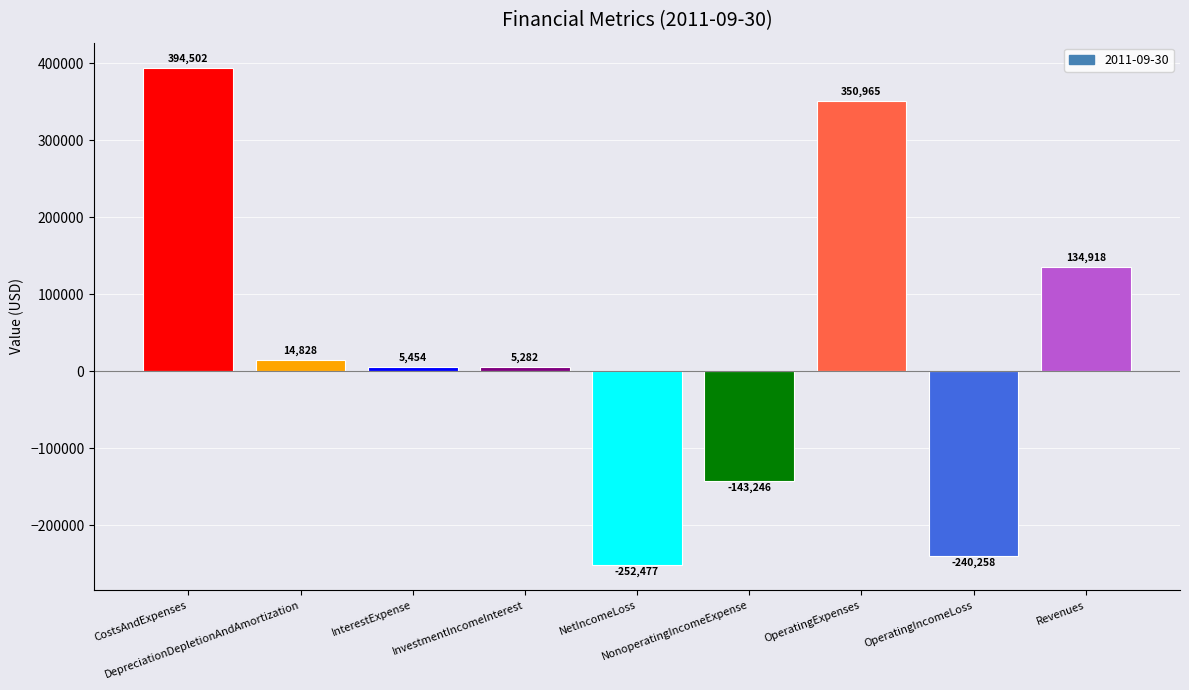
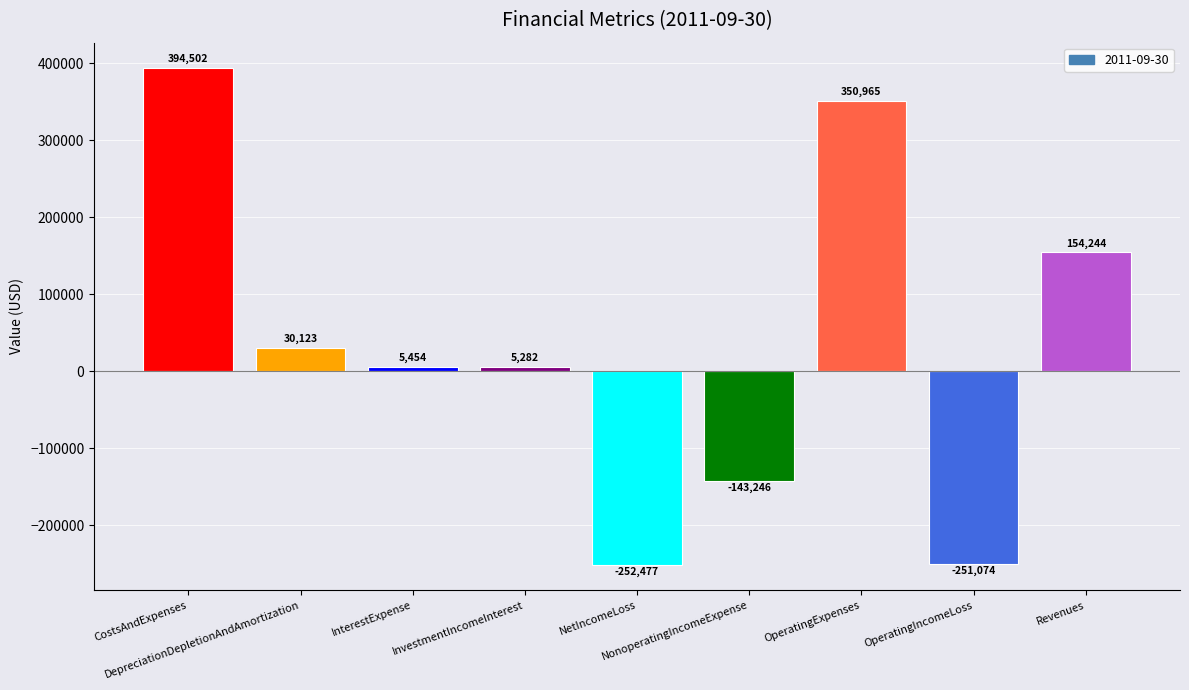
  {
    "CostsAndExpenses": "394,502",
-   "DepreciationDepletionAndAmortization": "14,828",
+   "DepreciationDepletionAndAmortization": "30,123",
    "InterestExpense": "5,454",
    "InvestmentIncomeInterest": "5,282",
    "NetIncomeLoss": "-252,477",
    "NonoperatingIncomeExpense": "-143,246",
    "OperatingExpenses": "350,965",
-   "OperatingIncomeLoss": "-240,258",
-   "Revenues": "134,918"
+   "OperatingIncomeLoss": "-251,074",
+   "Revenues": "154,244"
  }
